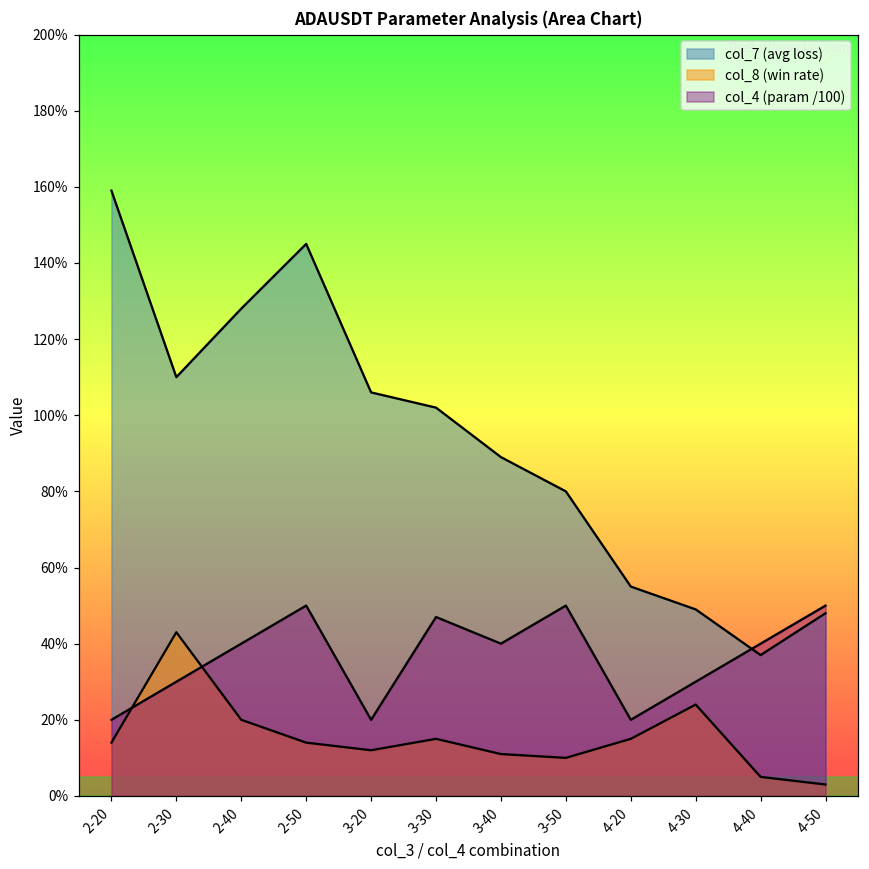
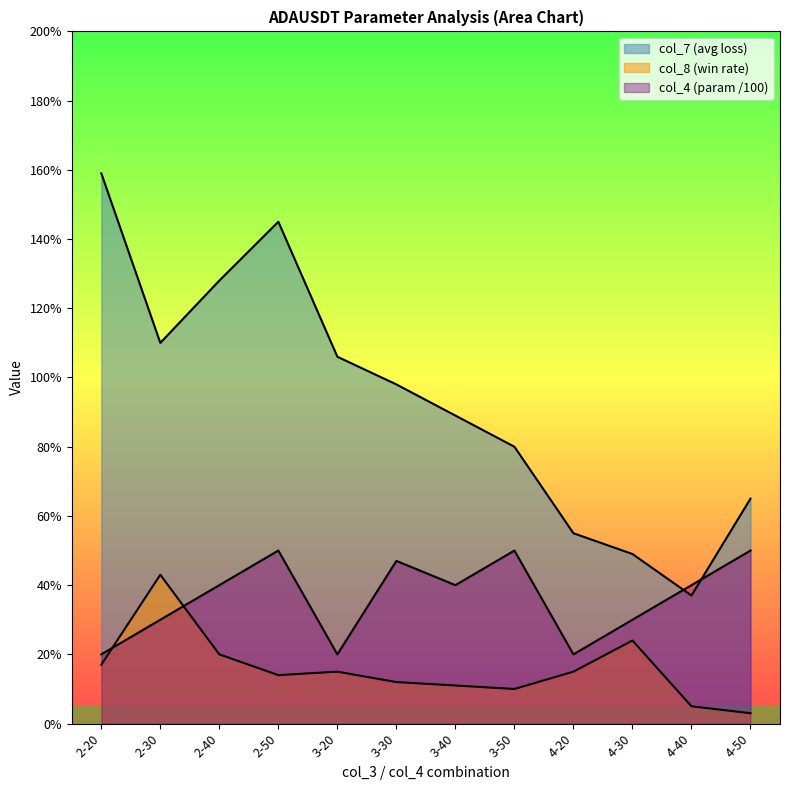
  {
    "col_7 (avg loss)": {
      "2-20": "159%",
      "2-30": "110%",
      "2-40": "128%",
      "2-50": "145%",
      "3-20": "106%",
-     "3-30": "102%",
+     "3-30": "98%",
      "3-40": "89%",
      "3-50": "80%",
      "4-20": "55%",
      "4-30": "49%",
      "4-40": "37%",
-     "4-50": "48%"
+     "4-50": "65%"
    },
    "col_8 (win rate)": {
-     "2-20": "14%",
+     "2-20": "17%",
      "2-30": "43%",
      "2-40": "20%",
      "2-50": "14%",
-     "3-20": "12%",
-     "3-30": "15%",
+     "3-20": "15%",
+     "3-30": "12%",
      "3-40": "11%",
      "3-50": "10%",
      "4-20": "15%",
      "4-30": "24%"
    },
    "col_4 (param /100)": {
      "2-20": "20%",
      "2-30": "30%",
      "2-40": "40%",
      "2-50": "50%",
      "3-20": "20%",
      "3-30": "47%",
      "3-40": "40%",
      "3-50": "50%",
      "4-20": "20%",
      "4-30": "30%",
      "4-40": "40%",
      "4-50": "50%"
    }
  }
